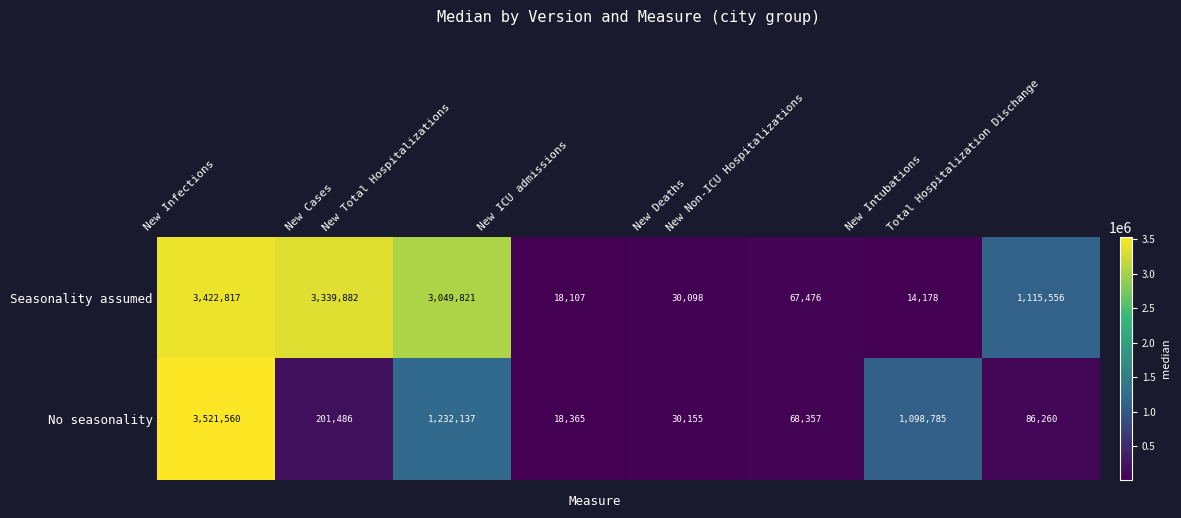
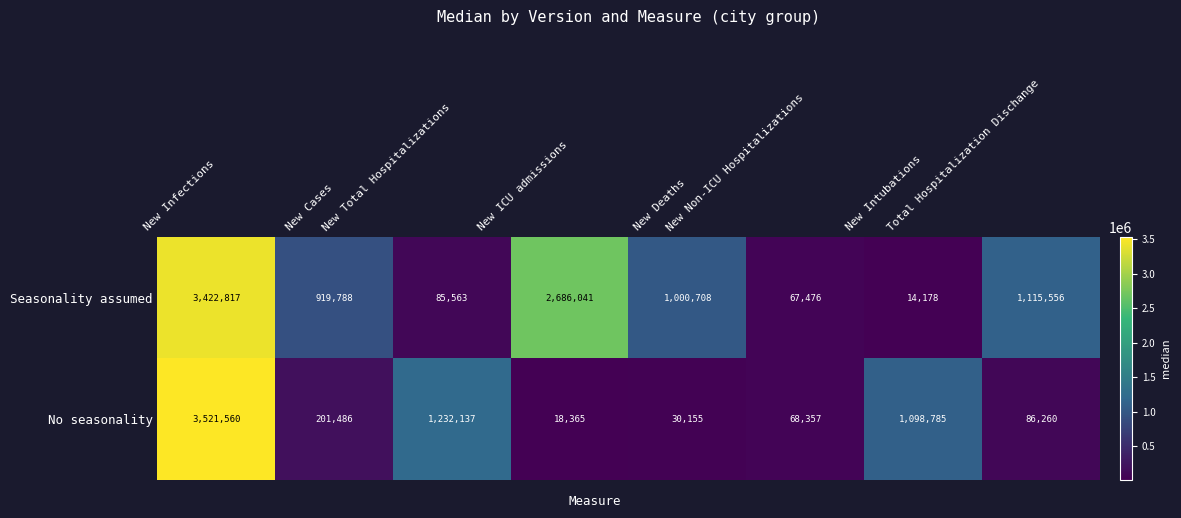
  {
    "Seasonality assumed": {
      "New Infections": "3,422,817",
-     "New Cases": "3,339,882",
-     "New Total Hospitalizations": "3,049,821",
-     "New ICU admissions": "18,107",
-     "New Deaths": "30,098",
+     "New Cases": "919,788",
+     "New Total Hospitalizations": "85,563",
+     "New ICU admissions": "2,686,041",
+     "New Deaths": "1,000,708",
      "New Non-ICU Hospitalizations": "67,476",
      "New Intubations": "14,178",
      "Total Hospitalization Dischange": "1,115,556"
    },
    "No seasonality": {
      "New Infections": "3,521,560",
      "New Cases": "201,486",
      "New Total Hospitalizations": "1,232,137",
      "New ICU admissions": "18,365",
      "New Deaths": "30,155",
      "New Non-ICU Hospitalizations": "68,357",
      "New Intubations": "1,098,785",
      "Total Hospitalization Dischange": "86,260"
    }
  }
